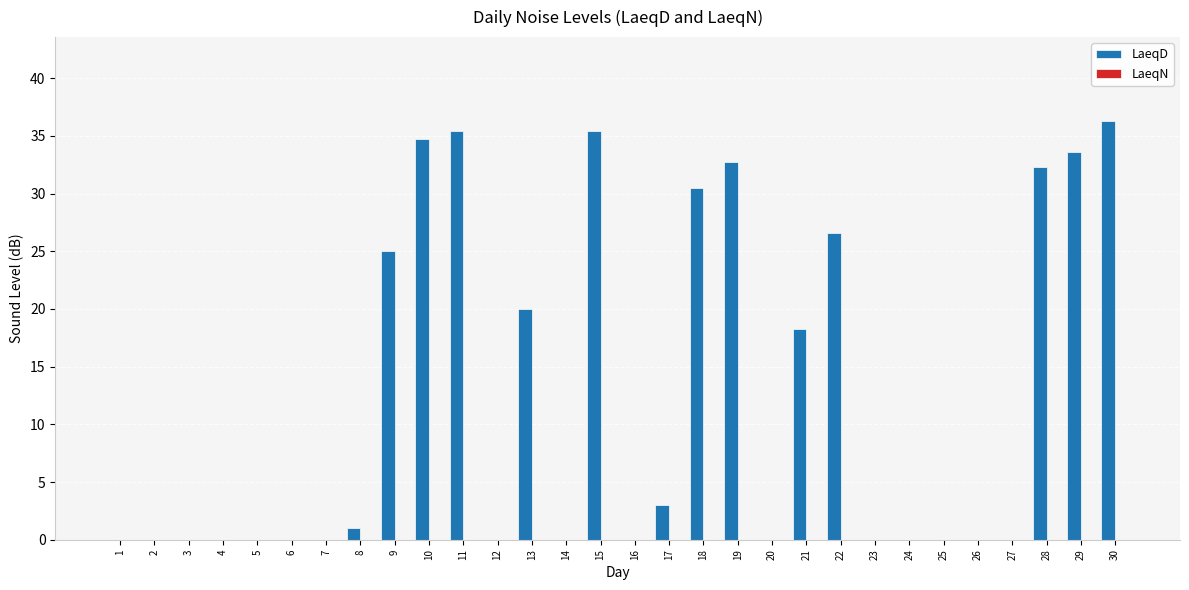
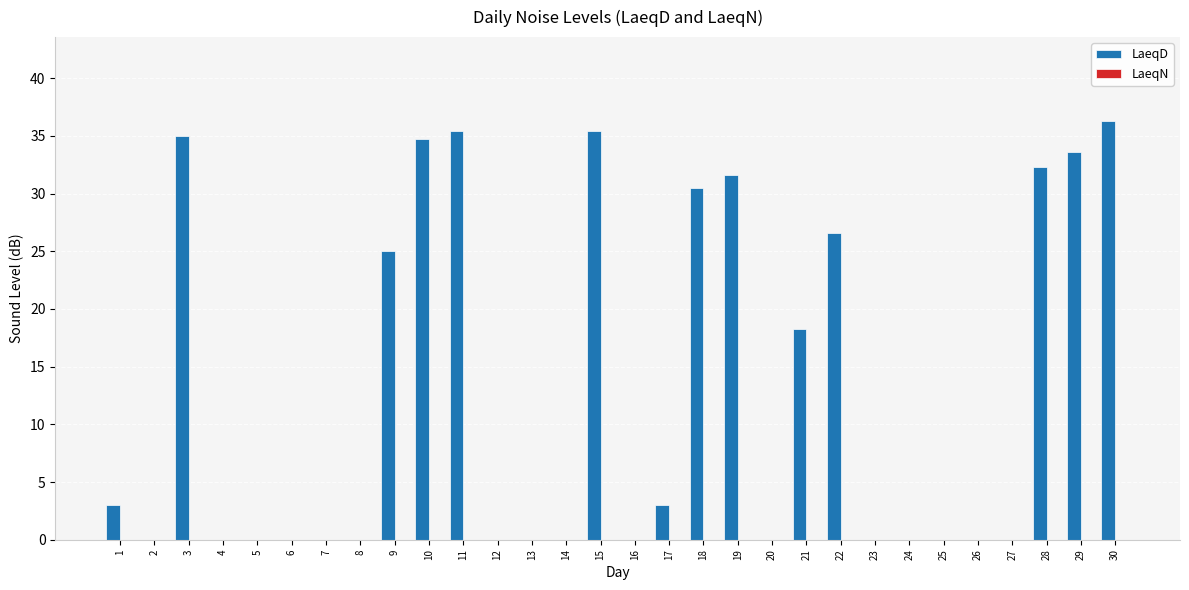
  {
    "LaeqD": {
-     "1": 0,
+     "1": 3,
      "2": 0.0,
-     "3": 0,
+     "3": 35,
      "4": 0.0,
      "5": 0.0,
      "6": 0.0,
      "7": 0.0,
-     "8": 1,
+     "8": 0,
      "9": 25.0,
      "10": 34.7,
      "11": 35.4,
      "12": 0.0,
-     "13": 20,
+     "13": 0,
      "14": 0.0,
      "15": 35.4,
      "16": 0.0,
      "17": 3.0,
      "18": 30.5,
-     "19": 32.7,
+     "19": 31.6,
      "20": 0.0,
      "21": 18.3,
      "22": 26.6,
      "23": 0.0,
      "24": 0.0,
      "25": 0.0,
      "26": 0.0,
      "27": 0.0,
      "28": 32.3,
      "29": 33.6,
      "30": 36.3
    },
    "LaeqN": {
      "1": 0.0,
      "2": 0.0,
      "3": 0.0,
      "4": 0.0,
      "5": 0.0,
      "6": 0.0,
      "7": 0.0,
      "8": 0.0,
      "9": 0.0,
      "10": 0.0,
      "11": 0.0,
      "12": 0.0,
      "13": 0.0,
      "14": 0.0,
      "15": 0.0,
      "16": 0.0,
      "17": 0.0,
      "18": 0.0,
      "19": 0.0,
      "20": 0.0,
      "21": 0.0,
      "22": 0.0,
      "23": 0.0,
      "24": 0.0,
      "25": 0.0,
      "26": 0.0,
      "27": 0.0,
      "28": 0.0,
      "29": 0.0,
      "30": 0.0
    }
  }
